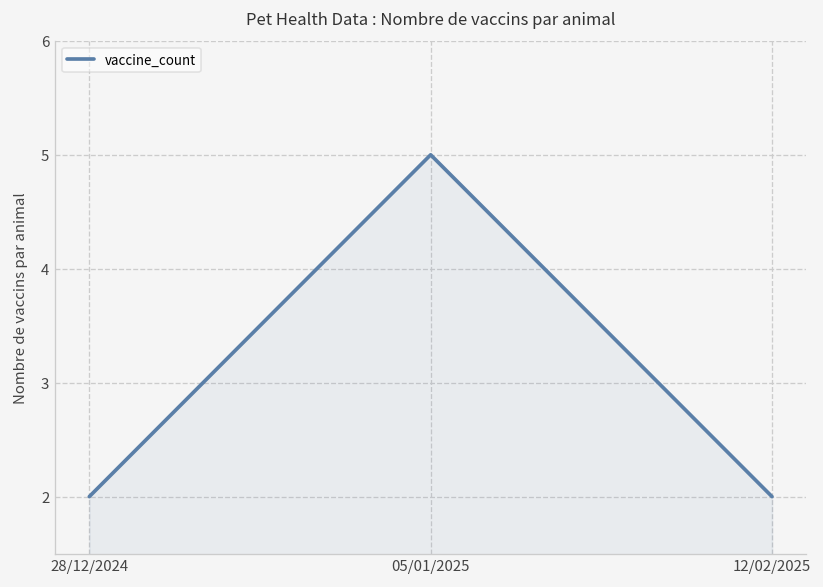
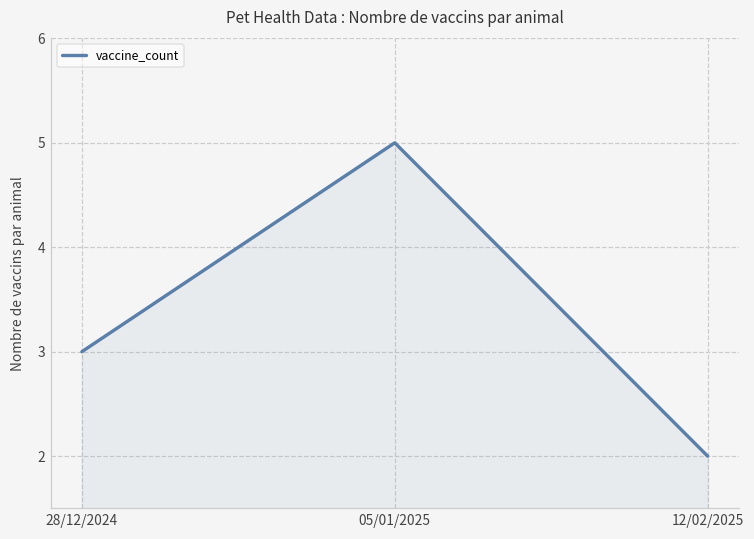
  {
-   "28/12/2024": 2,
+   "28/12/2024": 3,
    "05/01/2025": 5,
    "12/02/2025": 2
  }
